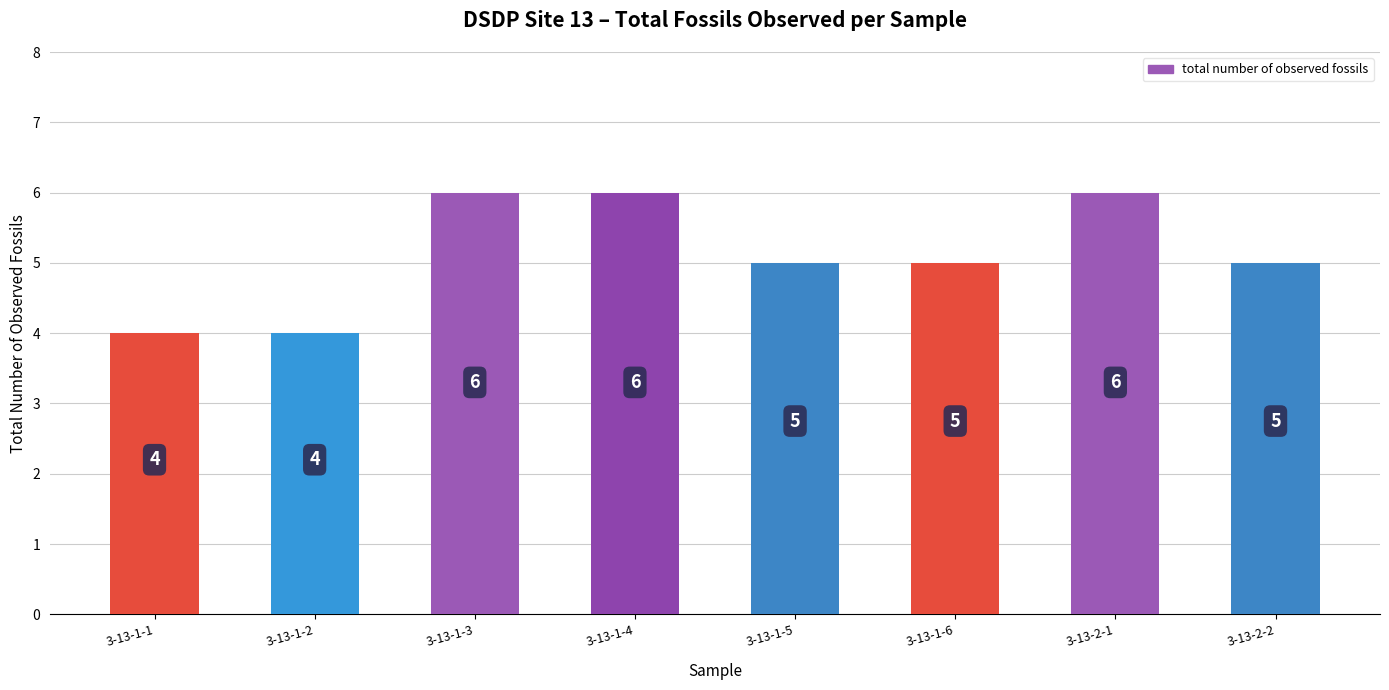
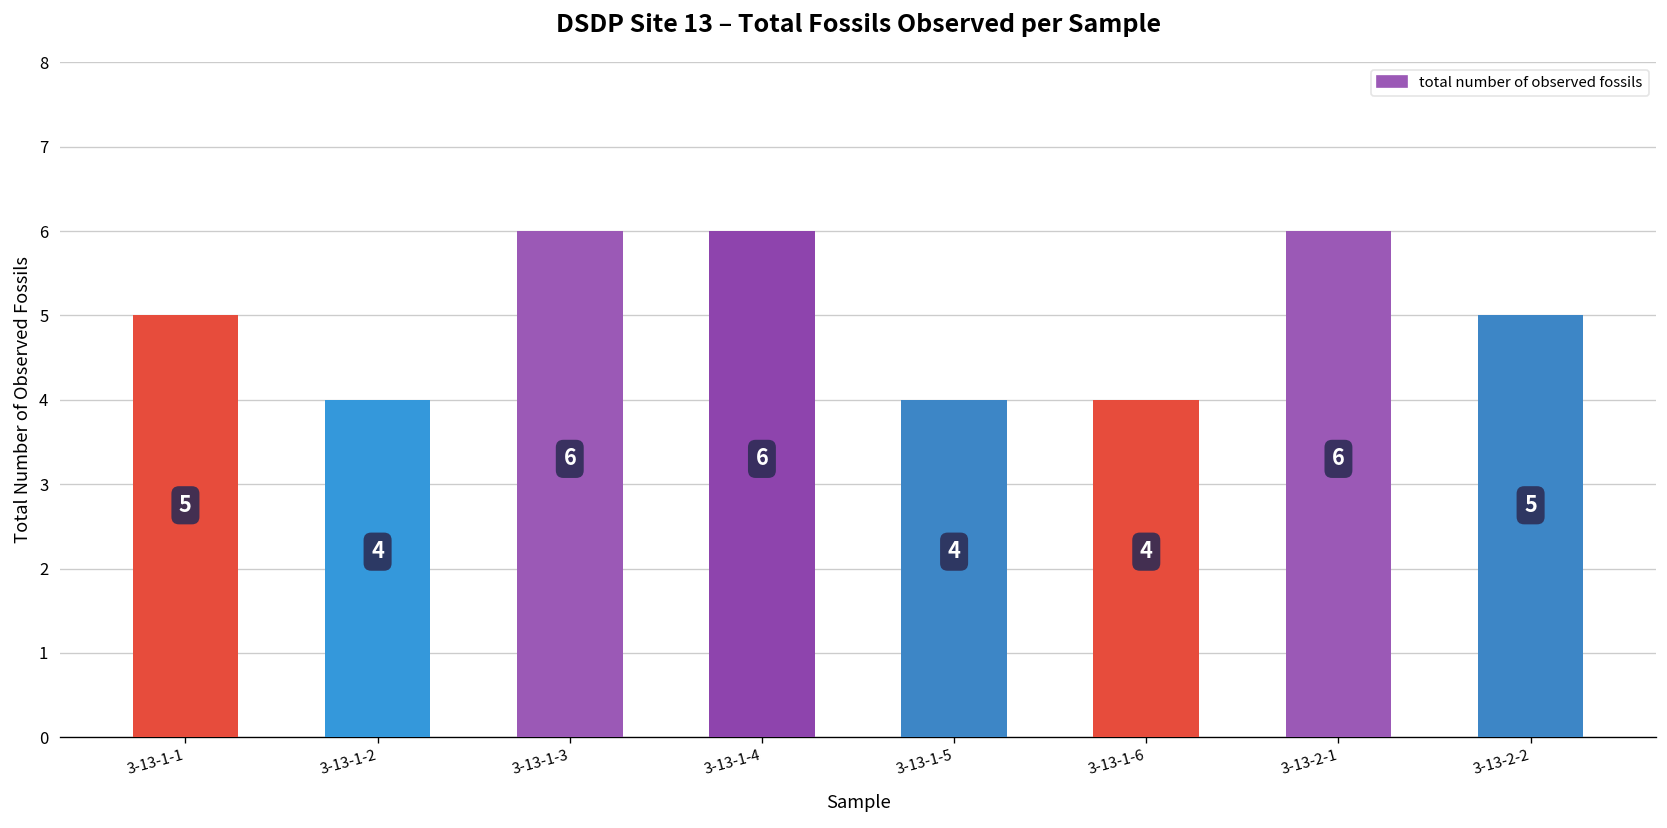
  {
-   "3-13-1-1": 4,
-   "3-13-1-5": 5,
-   "3-13-1-6": 5
+   "3-13-1-1": 5,
+   "3-13-1-5": 4,
+   "3-13-1-6": 4
  }
